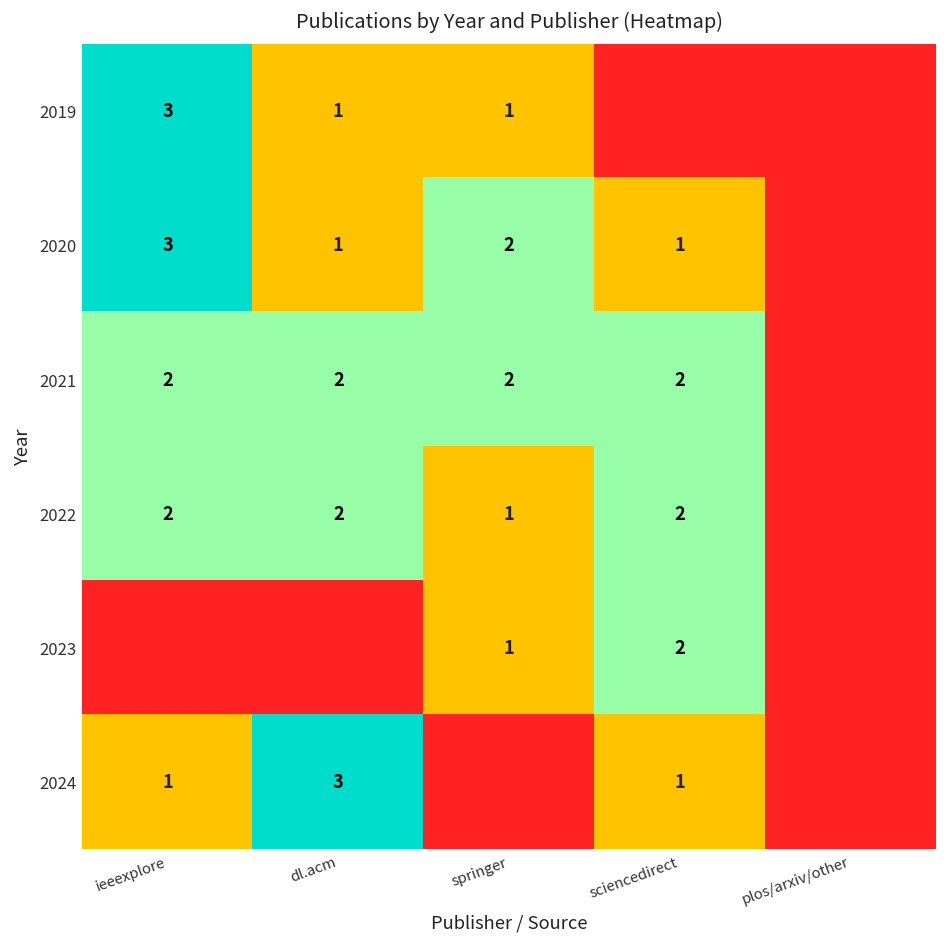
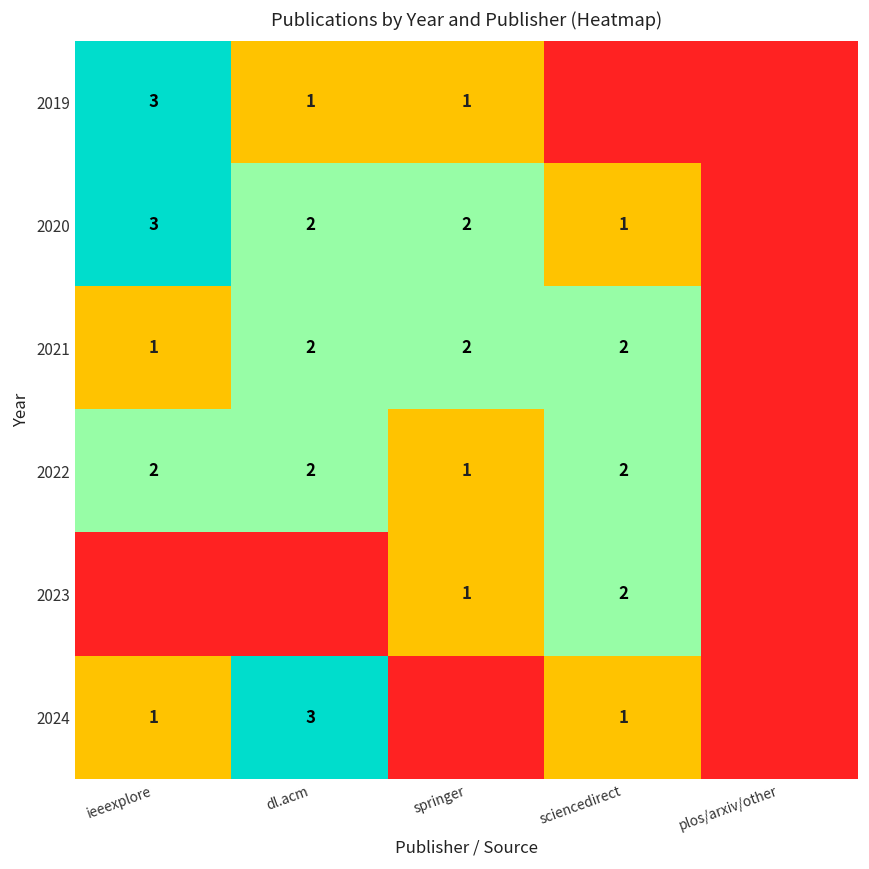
  {
    "2019": {
      "ieeexplore": 3,
      "dl.acm": 1,
      "springer": 1
    },
    "2020": {
      "ieeexplore": 3,
-     "dl.acm": 1,
+     "dl.acm": 2,
      "springer": 2,
      "sciencedirect": 1
    },
    "2021": {
-     "ieeexplore": 2,
+     "ieeexplore": 1,
      "dl.acm": 2,
      "springer": 2,
      "sciencedirect": 2
    },
    "2022": {
      "ieeexplore": 2,
      "dl.acm": 2,
      "springer": 1,
      "sciencedirect": 2
    },
    "2023": {
      "springer": 1,
      "sciencedirect": 2
    },
    "2024": {
      "ieeexplore": 1,
      "dl.acm": 3,
      "sciencedirect": 1
    }
  }
